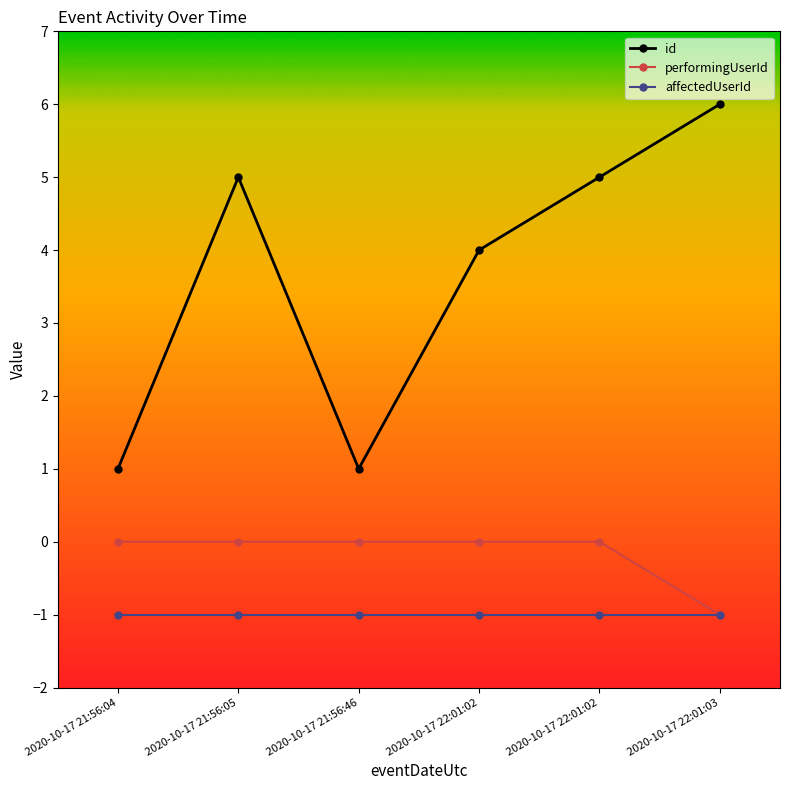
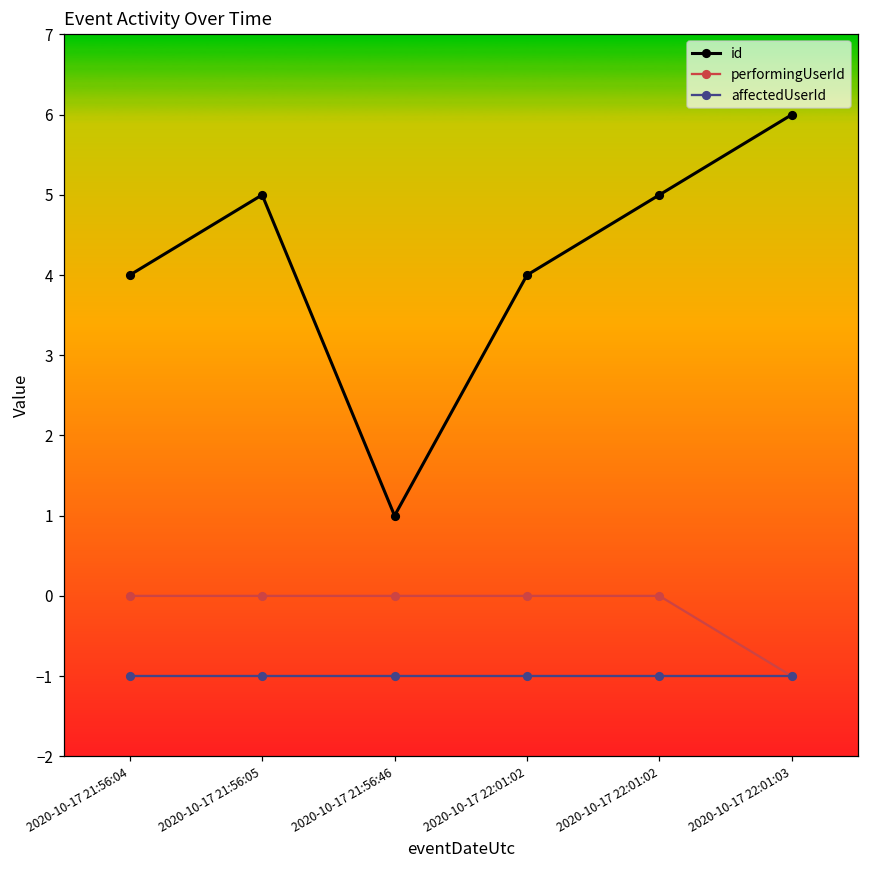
  {
    "id": {
-     "2020-10-17 21:56:04": 1,
+     "2020-10-17 21:56:04": 4,
      "2020-10-17 21:56:05": 5,
      "2020-10-17 21:56:46": 1,
      "2020-10-17 22:01:03": 6
    },
    "performingUserId": {
      "2020-10-17 21:56:04": 0,
      "2020-10-17 21:56:05": 0,
      "2020-10-17 21:56:46": 0
    },
    "affectedUserId": {
      "2020-10-17 21:56:04": -1,
      "2020-10-17 21:56:05": -1,
      "2020-10-17 21:56:46": -1
    }
  }
